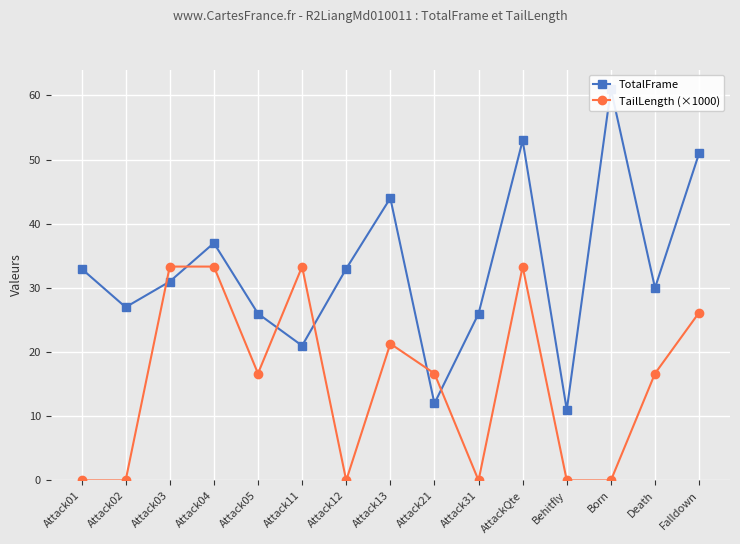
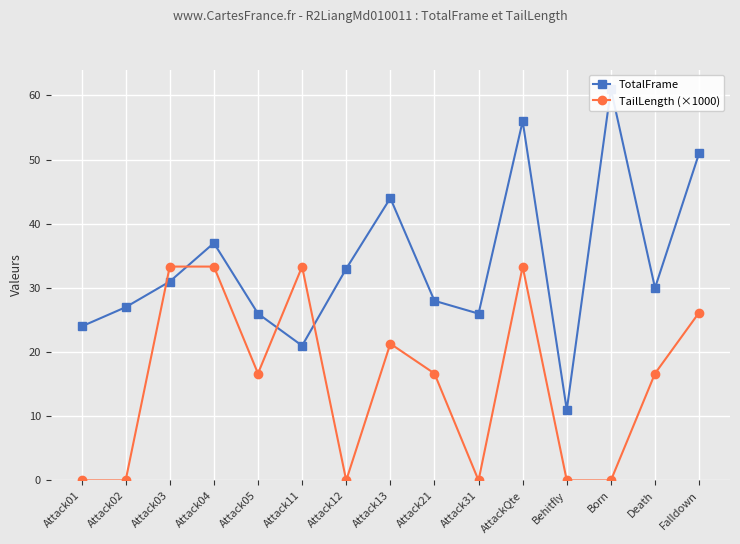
  {
    "TotalFrame": {
-     "Attack01": 33,
+     "Attack01": 24,
      "Attack02": 27,
      "Attack03": 31,
      "Attack04": 37,
      "Attack05": 26,
      "Attack11": 21,
      "Attack12": 33,
      "Attack13": 44,
-     "Attack21": 12,
+     "Attack21": 28,
      "Attack31": 26,
-     "AttackQte": 53,
+     "AttackQte": 56,
      "Behitfly": 11,
      "Death": 30,
      "Falldown": 51
    },
    "TailLength (×1000)": {
      "Attack01": 0,
      "Attack02": 0,
      "Attack03": 33,
      "Attack04": 33,
      "Attack05": 17,
      "Attack11": 33,
      "Attack12": 0,
      "Attack13": 21,
      "Attack21": 17,
      "Attack31": 0,
      "AttackQte": 33,
      "Behitfly": 0,
      "Born": 0,
      "Death": 17,
      "Falldown": 26
    }
  }
